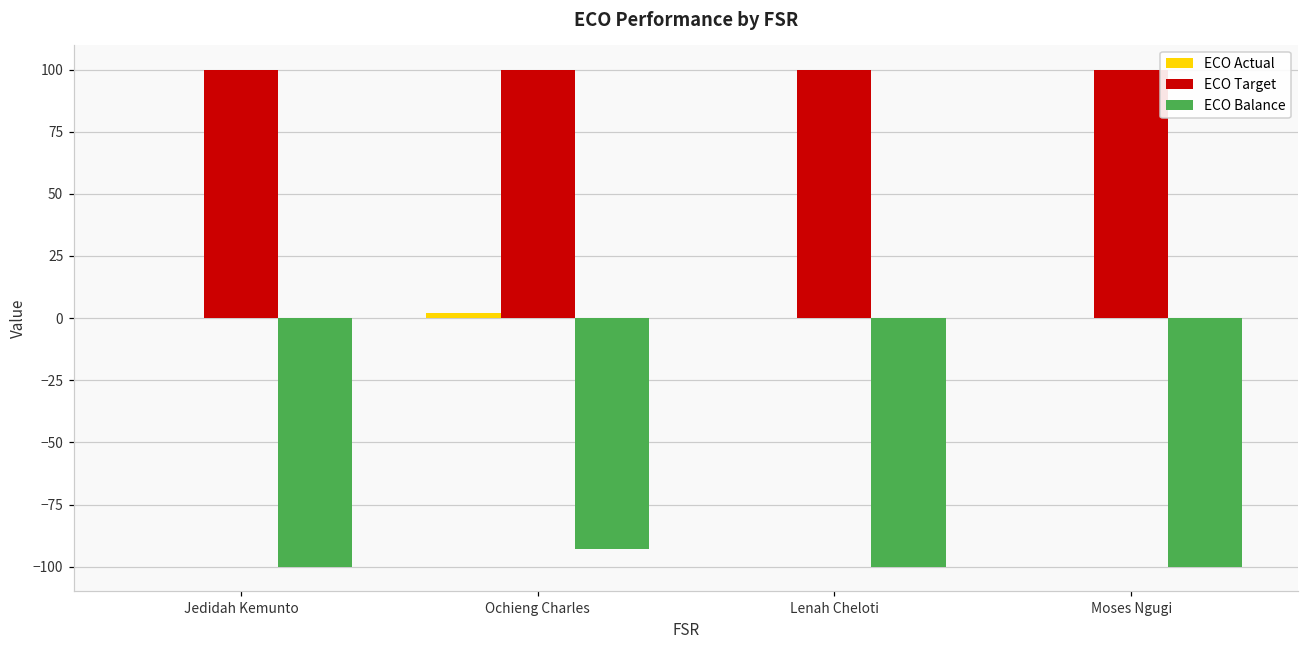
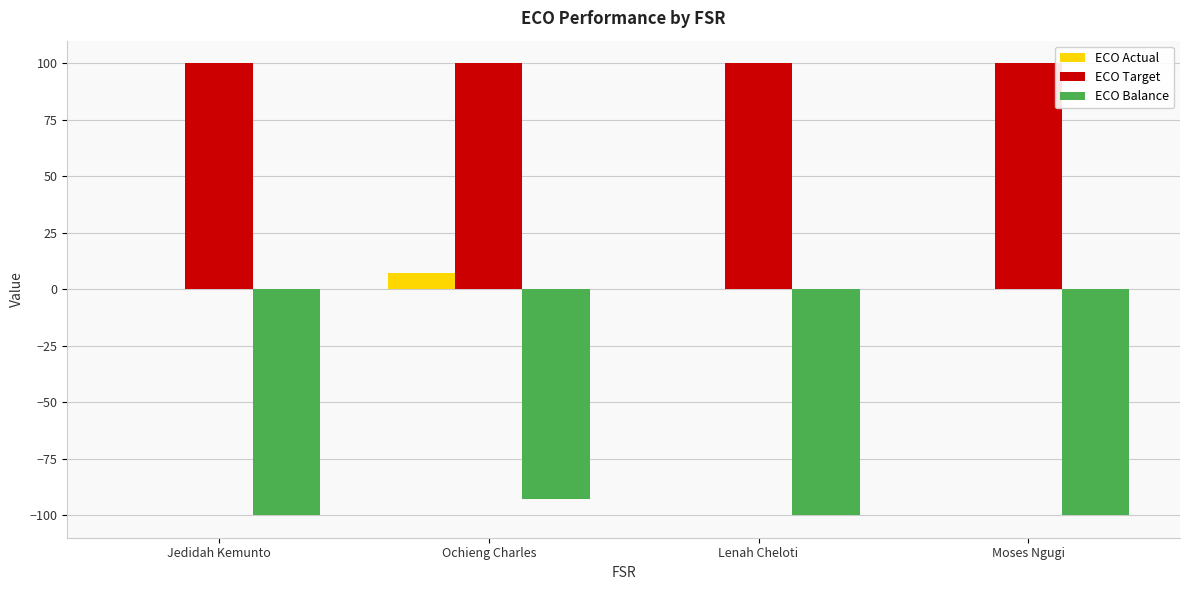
  {
    "ECO Actual": {
      "Jedidah Kemunto": 0,
-     "Ochieng Charles": 2,
+     "Ochieng Charles": 7,
      "Lenah Cheloti": 0,
      "Moses Ngugi": 0
    },
    "ECO Target": {
      "Jedidah Kemunto": 100,
      "Ochieng Charles": 100,
      "Lenah Cheloti": 100,
      "Moses Ngugi": 100
    },
    "ECO Balance": {
      "Jedidah Kemunto": -100,
      "Ochieng Charles": -93,
      "Lenah Cheloti": -100,
      "Moses Ngugi": -100
    }
  }
